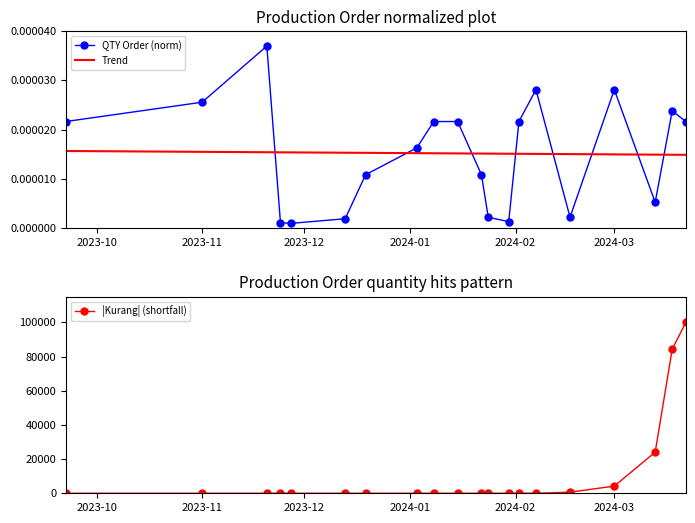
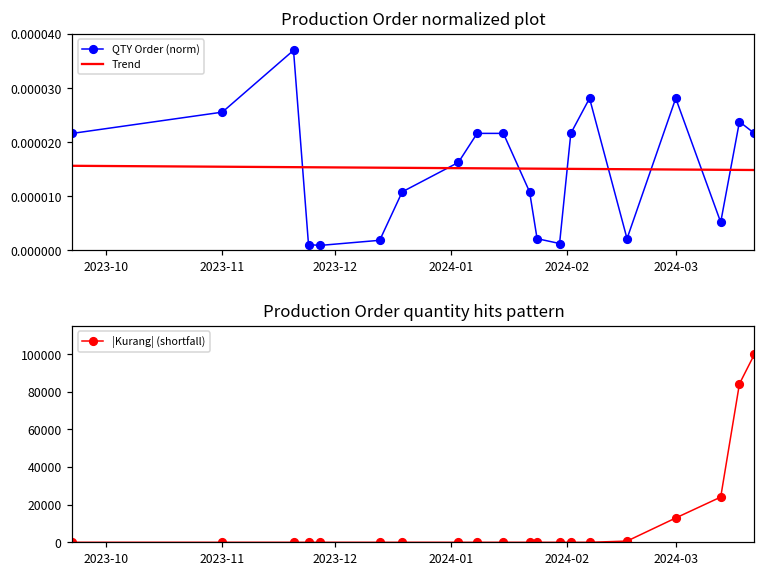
  {
    "Production Order normalized plot": {
      "QTY Order (norm)": {
        "2023-11": 0.000026,
        "2024-03": 0.000028
      },
      "Trend": {
        "2023-11": 0.000015,
        "2024-03": 0.000015
      }
    },
    "Production Order quantity hits pattern": {
      "2023-11": 0,
-     "2024-03": 4000
+     "2024-03": 13000
    }
  }
